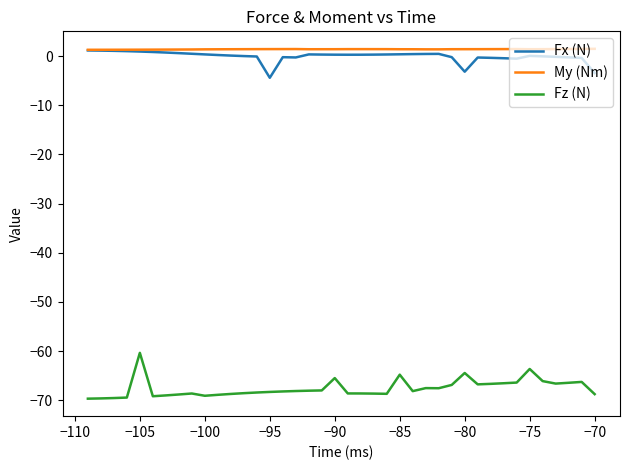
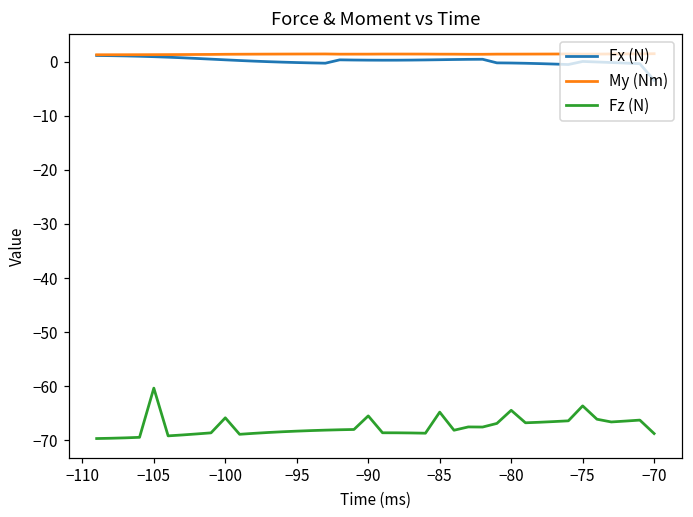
  {
    "Fx (N)": {
      "−100": 0,
-     "−95": -4,
+     "−95": 0,
      "−90": 0,
      "−85": 0,
-     "−80": -3
+     "−80": 0
    },
    "My (Nm)": {
      "−100": 1,
      "−95": 1,
      "−90": 1,
      "−85": 1,
      "−80": 1
    },
    "Fz (N)": {
      "−105": -60,
-     "−100": -69,
+     "−100": -66,
      "−95": -68,
      "−90": -65,
      "−85": -65,
      "−80": -64,
      "−75": -64,
      "−70": -69
    }
  }
